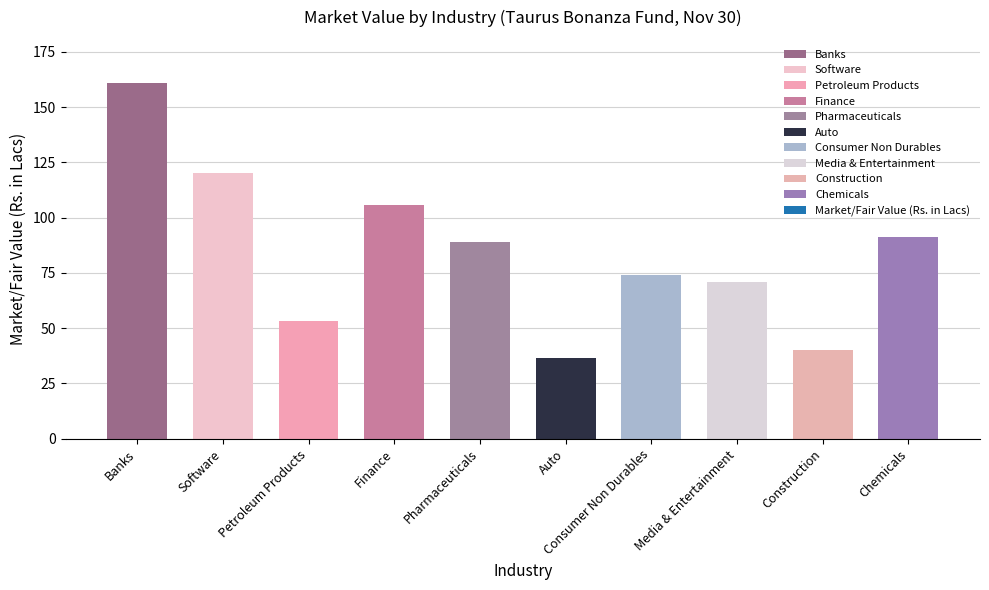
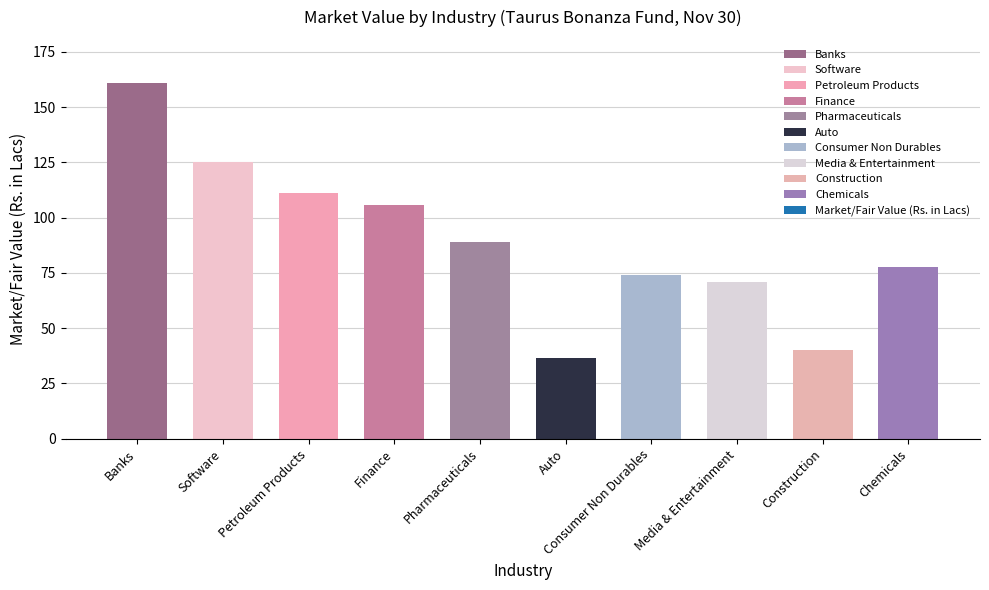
  {
    "Banks": 161,
-   "Software": 120,
-   "Petroleum Products": 53,
+   "Software": 125,
+   "Petroleum Products": 111,
    "Finance": 106,
    "Pharmaceuticals": 89,
    "Auto": 37,
    "Consumer Non Durables": 74,
    "Media & Entertainment": 71,
    "Construction": 40,
-   "Chemicals": 91
+   "Chemicals": 78
  }
